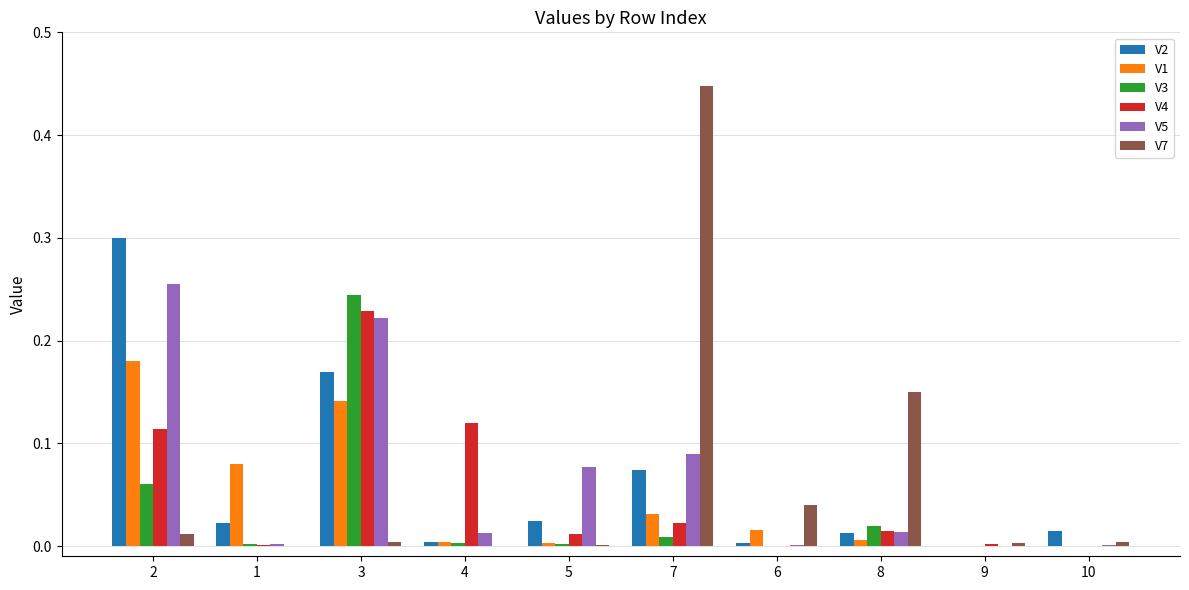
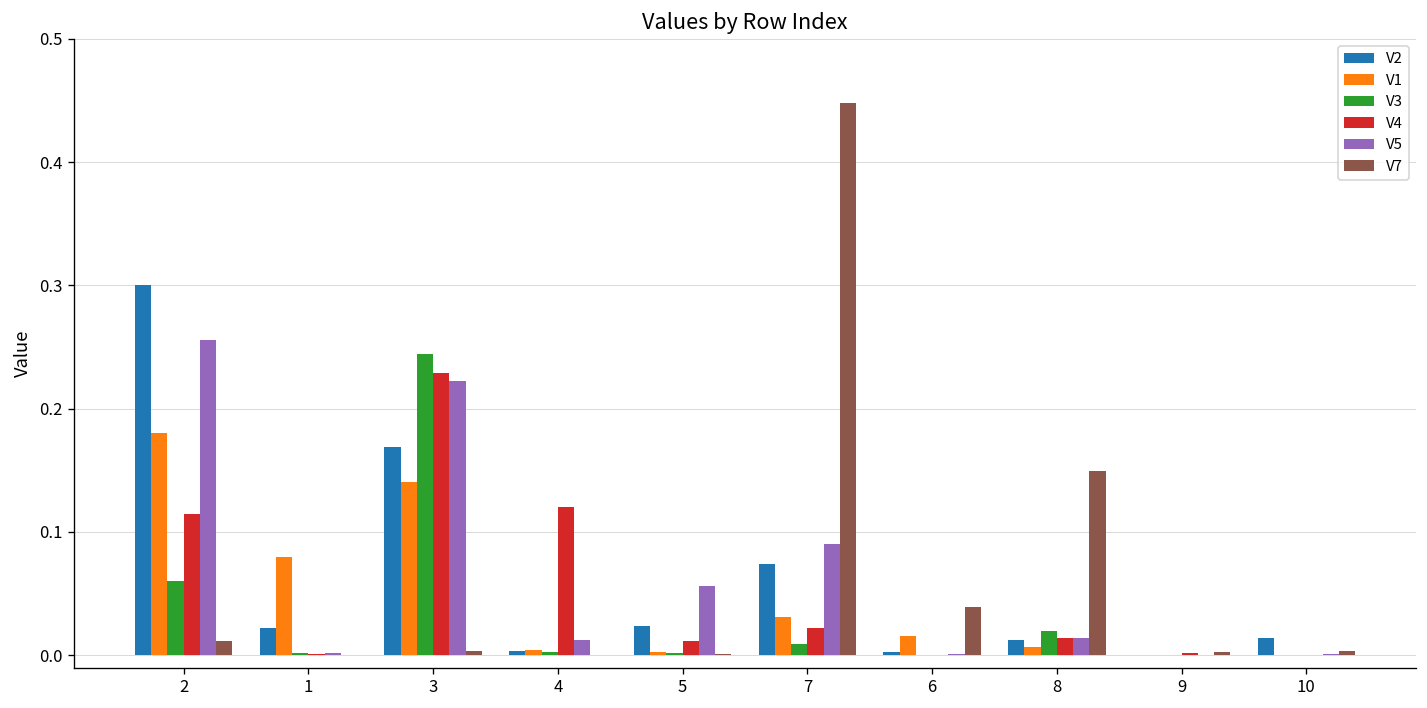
  {
    "V2": {
      "2": 0.300,
      "1": 0.022,
      "3": 0.169,
      "4": 0.003,
      "5": 0.024,
      "7": 0.074,
      "6": 0.003,
      "8": 0.012,
      "10": 0.014
    },
    "V1": {
      "2": 0.180,
      "1": 0.079,
      "3": 0.141,
      "4": 0.004,
      "5": 0.003,
      "7": 0.031,
      "6": 0.015,
      "8": 0.006
    },
    "V3": {
      "2": 0.060,
      "3": 0.244,
      "4": 0.003,
      "7": 0.009,
      "8": 0.019
    },
    "V4": {
      "2": 0.114,
      "3": 0.229,
      "4": 0.120,
      "5": 0.012,
      "7": 0.022,
      "8": 0.014
    },
    "V5": {
      "2": 0.255,
      "3": 0.222,
      "4": 0.013,
-     "5": 0.077,
+     "5": 0.056,
      "7": 0.090,
      "8": 0.014
    },
    "V7": {
      "2": 0.012,
      "3": 0.004,
      "7": 0.448,
      "6": 0.039,
      "8": 0.150,
      "9": 0.003,
      "10": 0.003
    }
  }
